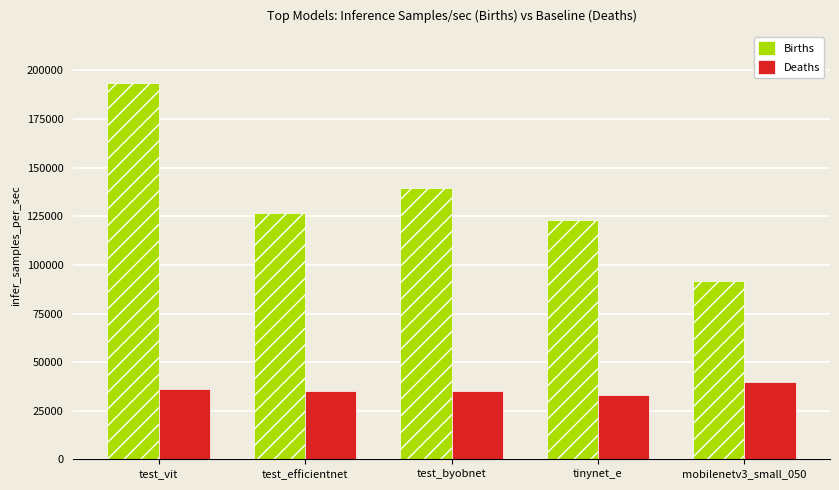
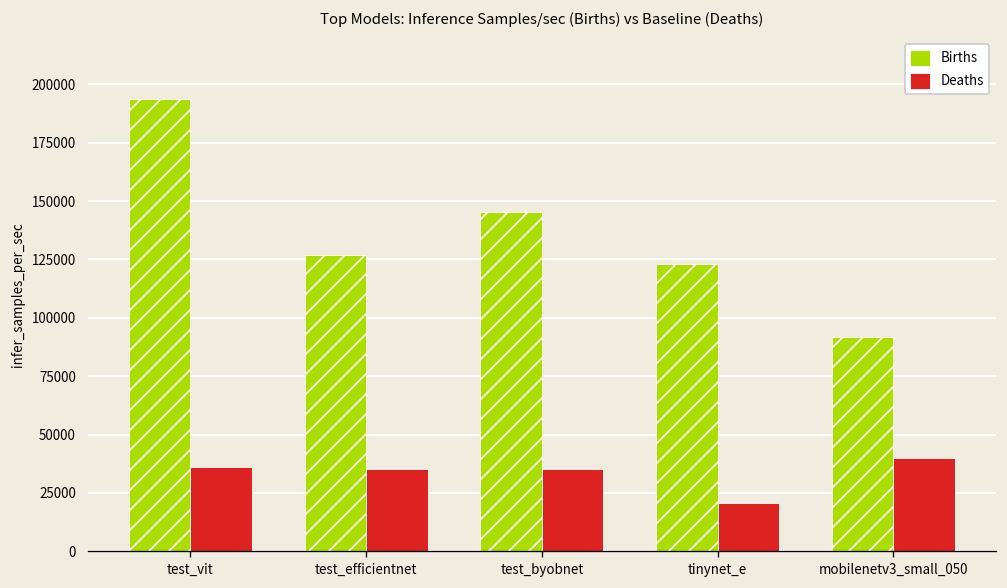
  {
    "Births": {
      "test_vit": 194000,
      "test_efficientnet": 127000,
-     "test_byobnet": 139000,
+     "test_byobnet": 145000,
      "tinynet_e": 123000,
      "mobilenetv3_small_050": 92000
    },
    "Deaths": {
      "test_vit": 36000,
      "test_efficientnet": 35000,
      "test_byobnet": 35000,
-     "tinynet_e": 33000,
+     "tinynet_e": 21000,
      "mobilenetv3_small_050": 40000
    }
  }
